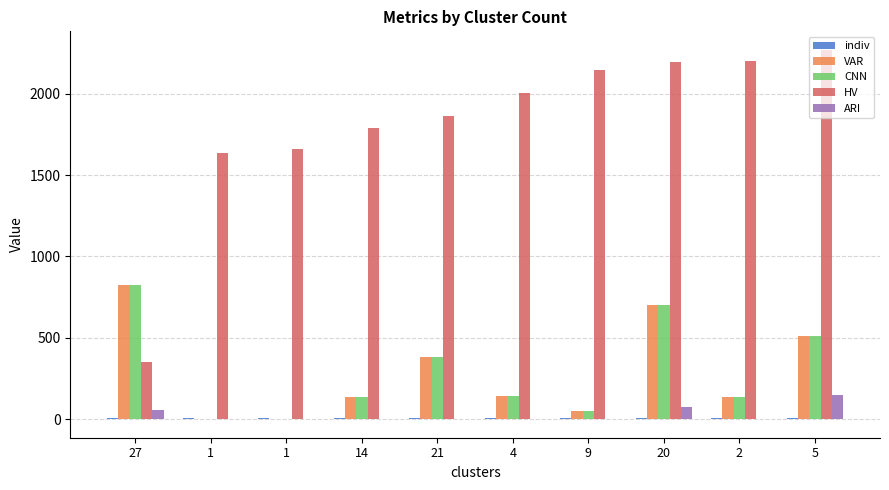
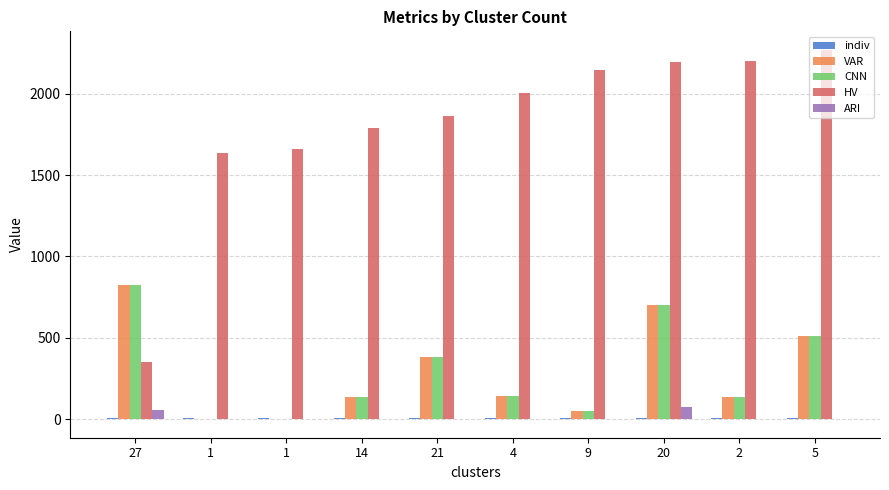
  {
    "CNN": {
      "27": 820,
      "14": 140,
      "21": 380,
      "4": 140,
      "9": 50,
      "20": 700,
      "2": 140,
      "5": 510
    },
    "ARI": {
      "27": 50,
      "20": 70,
-     "5": 150
+     "5": 0
    }
  }
